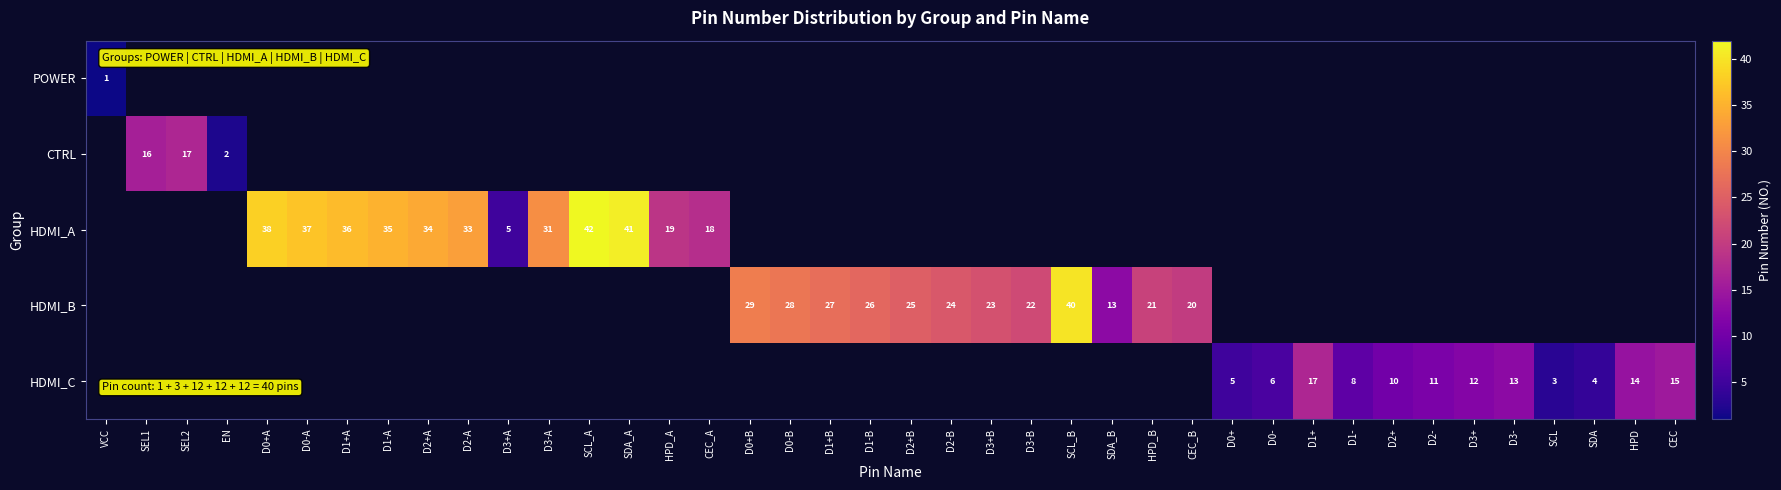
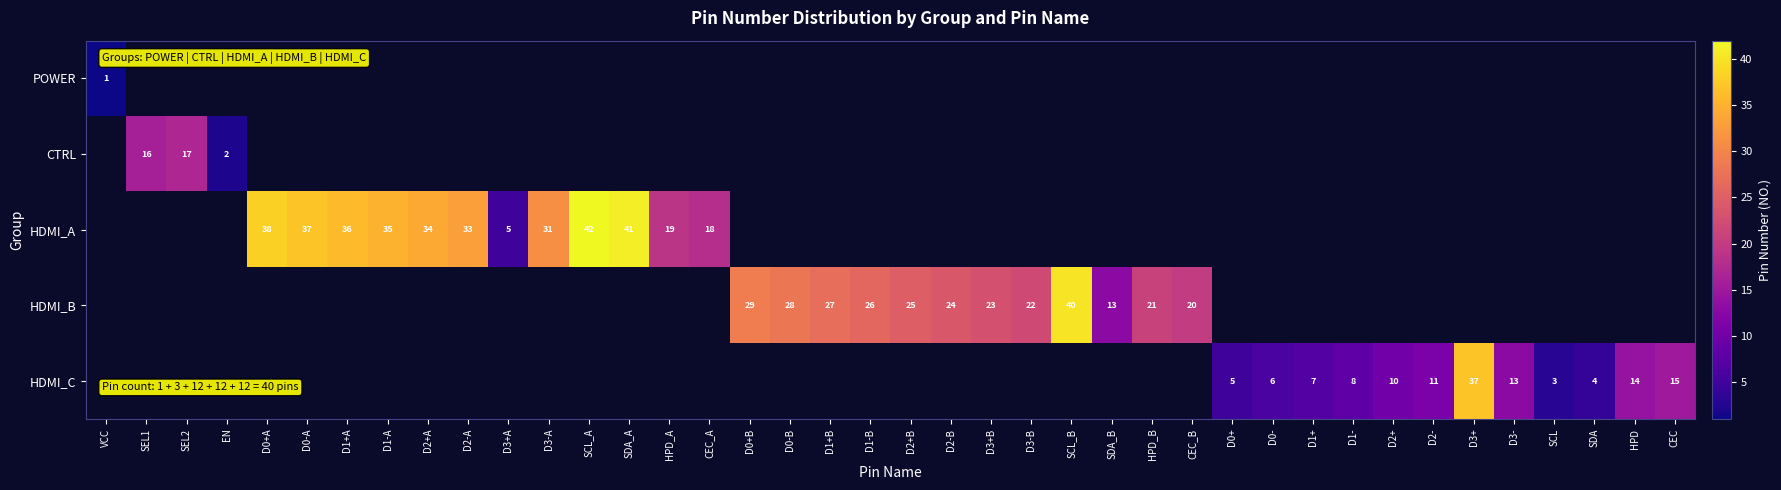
  {
    "POWER": {
      "VCC": 1
    },
    "CTRL": {
      "SEL1": 16,
      "SEL2": 17,
      "EN": 2
    },
    "HDMI_A": {
      "D0+A": 38,
      "D0-A": 37,
      "D1+A": 36,
      "D1-A": 35,
      "D2+A": 34,
      "D2-A": 33,
      "D3+A": 5,
      "D3-A": 31,
      "SCL_A": 42,
      "SDA_A": 41,
      "HPD_A": 19,
      "CEC_A": 18
    },
    "HDMI_B": {
      "D0+B": 29,
      "D0-B": 28,
      "D1+B": 27,
      "D1-B": 26,
      "D2+B": 25,
      "D2-B": 24,
      "D3+B": 23,
      "D3-B": 22,
      "SCL_B": 40,
      "SDA_B": 13,
      "HPD_B": 21,
      "CEC_B": 20
    },
    "HDMI_C": {
      "D0+": 5,
      "D0-": 6,
-     "D1+": 17,
+     "D1+": 7,
      "D1-": 8,
      "D2+": 10,
      "D2-": 11,
-     "D3+": 12,
+     "D3+": 37,
      "D3-": 13,
      "SCL": 3,
      "SDA": 4,
      "HPD": 14,
      "CEC": 15
    }
  }
